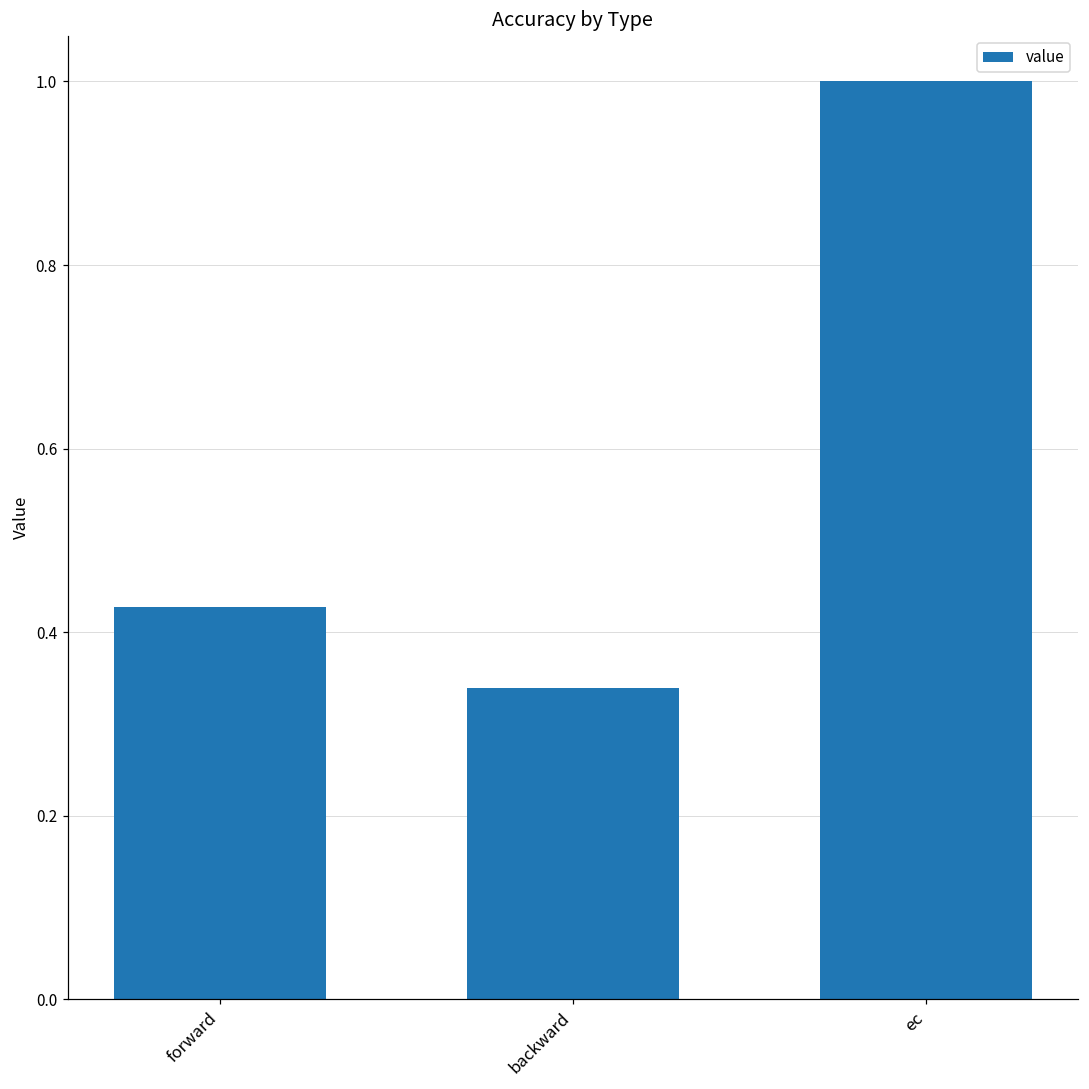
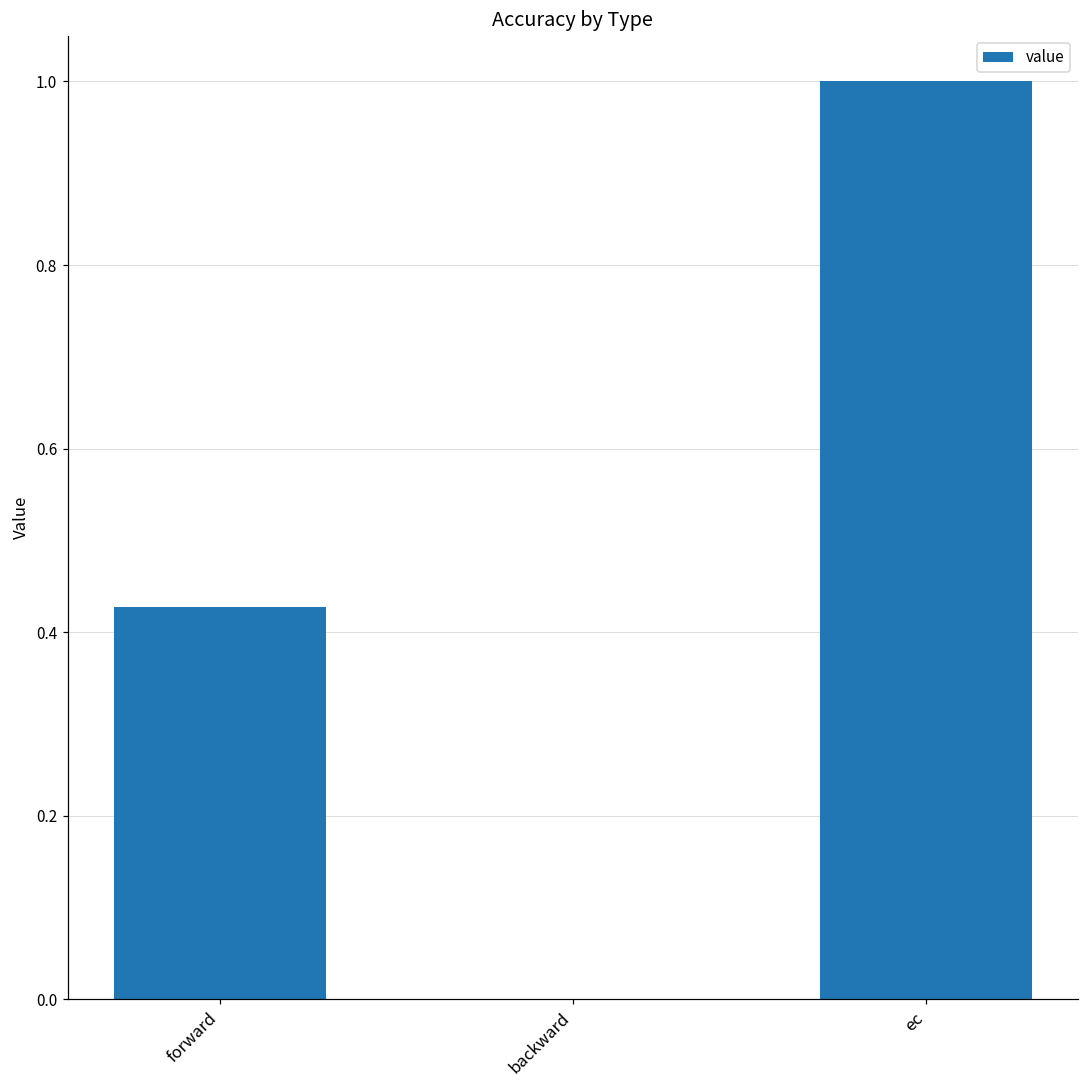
  {
    "forward": 0.43,
-   "backward": 0.34,
+   "backward": 0.00,
    "ec": 1.00
  }
